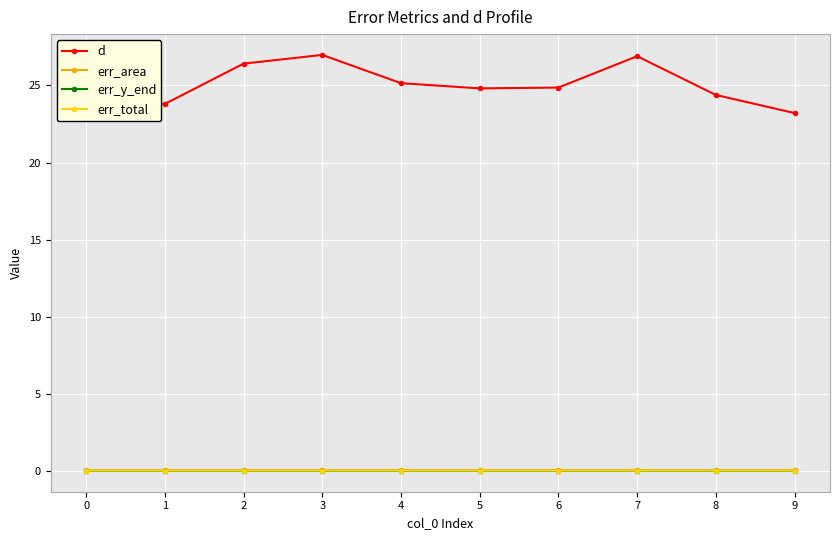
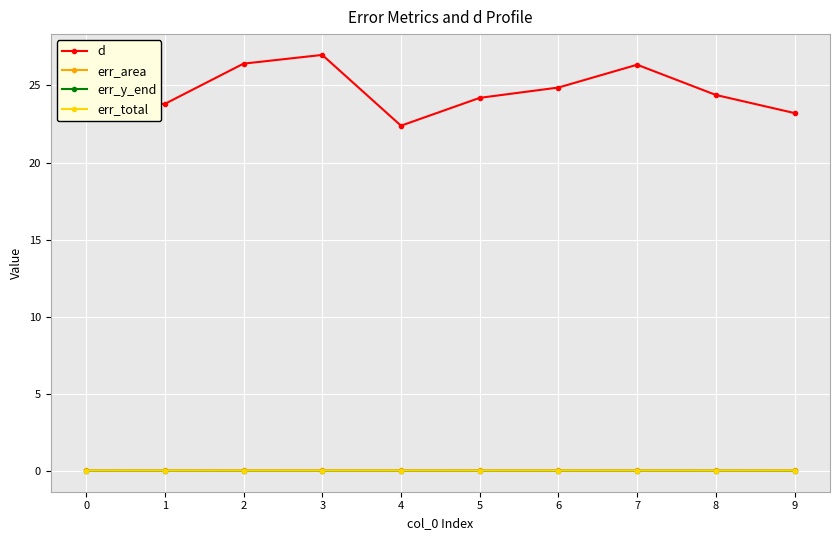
  {
    "d": {
      "1": 23.8,
      "2": 26.4,
      "3": 27.0,
-     "4": 25.1,
-     "5": 24.8,
+     "4": 22.4,
+     "5": 24.2,
      "6": 24.9,
-     "7": 26.9,
+     "7": 26.3,
      "8": 24.4,
      "9": 23.2
    }
  }
